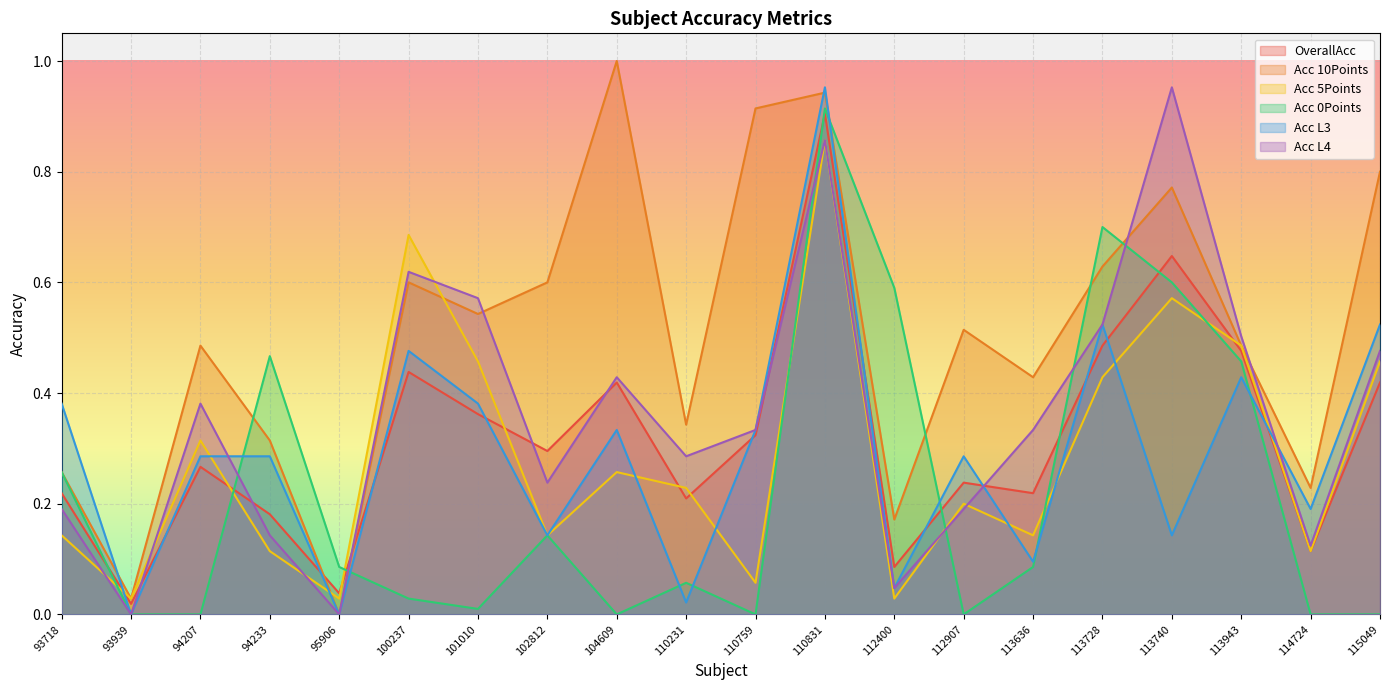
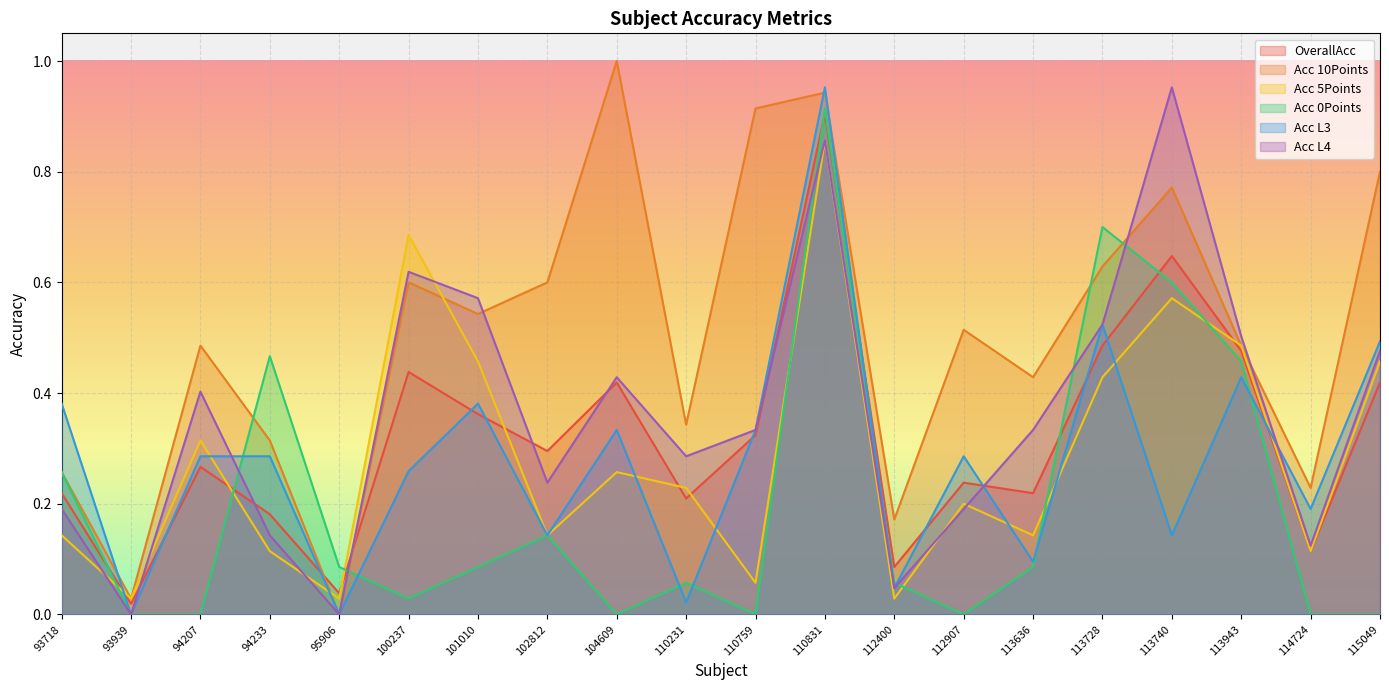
  {
    "Acc 0Points": {
      "94207": 0.00,
      "94233": 0.47,
      "95906": 0.09,
      "100237": 0.03,
-     "101010": 0.01,
+     "101010": 0.09,
      "104609": 0.00,
      "110231": 0.06,
      "110759": 0.00,
      "110831": 0.91,
-     "112400": 0.59,
+     "112400": 0.06,
      "112907": 0.00,
      "113636": 0.09,
      "113728": 0.70,
      "113740": 0.60,
      "113943": 0.46,
      "114724": 0.00,
      "115049": 0.00
    },
    "Acc L3": {
      "93718": 0.38,
      "94207": 0.29,
      "94233": 0.29,
-     "100237": 0.48,
+     "100237": 0.26,
      "101010": 0.38,
      "104609": 0.33,
      "110231": 0.02,
      "110831": 0.95,
      "112907": 0.29,
      "113636": 0.10,
      "113740": 0.14,
      "113943": 0.43,
      "114724": 0.19,
-     "115049": 0.52
+     "115049": 0.49
    },
    "Acc L4": {
      "93718": 0.19,
-     "94207": 0.38,
+     "94207": 0.40,
      "94233": 0.14,
      "100237": 0.62,
      "101010": 0.57,
      "102812": 0.24,
      "104609": 0.43,
      "110231": 0.29,
      "112907": 0.19,
      "113636": 0.33,
      "113740": 0.95,
      "113943": 0.50,
      "114724": 0.12,
      "115049": 0.48
    }
  }
